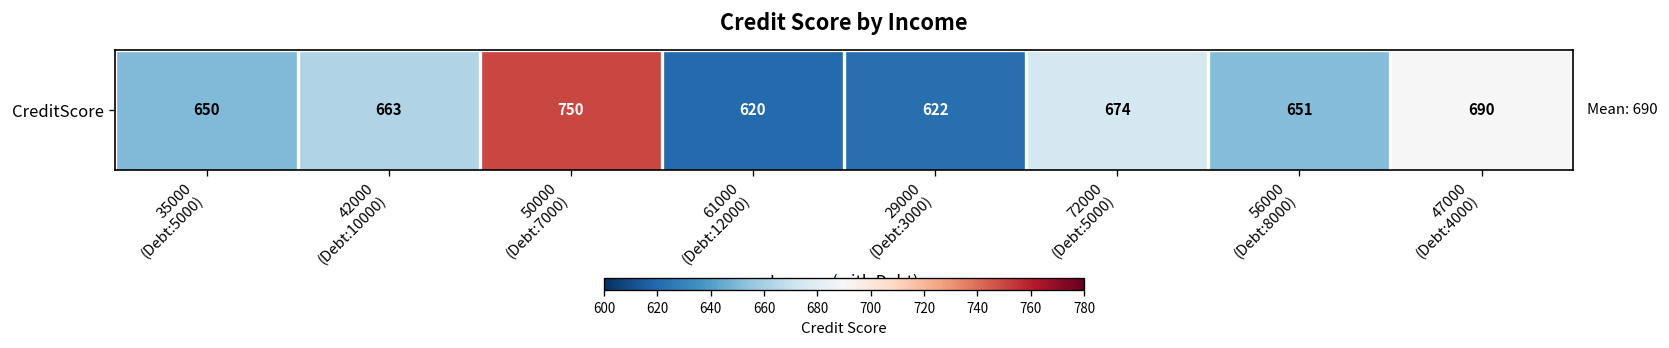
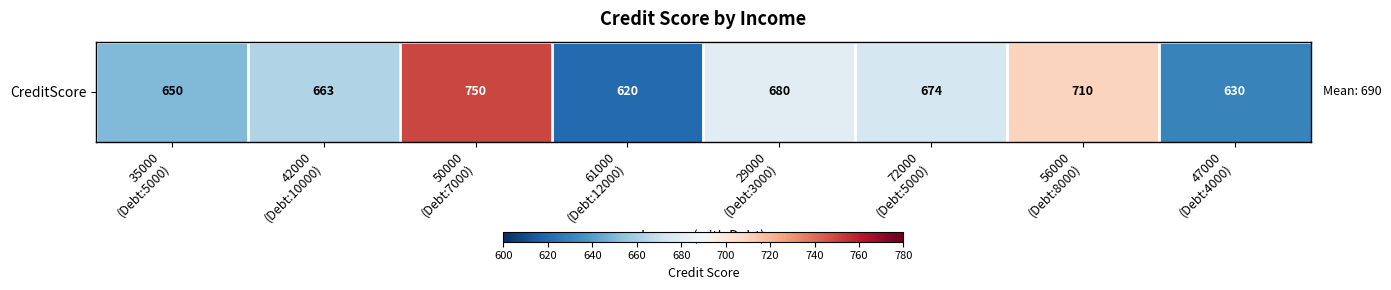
  {
    "CreditScore": {
      "35000 (Debt:5000)": 650,
      "42000 (Debt:10000)": 663,
      "50000 (Debt:7000)": 750,
      "61000 (Debt:12000)": 620,
-     "29000 (Debt:3000)": 622,
+     "29000 (Debt:3000)": 680,
      "72000 (Debt:5000)": 674,
-     "56000 (Debt:8000)": 651,
-     "47000 (Debt:4000)": 690
+     "56000 (Debt:8000)": 710,
+     "47000 (Debt:4000)": 630
    }
  }
